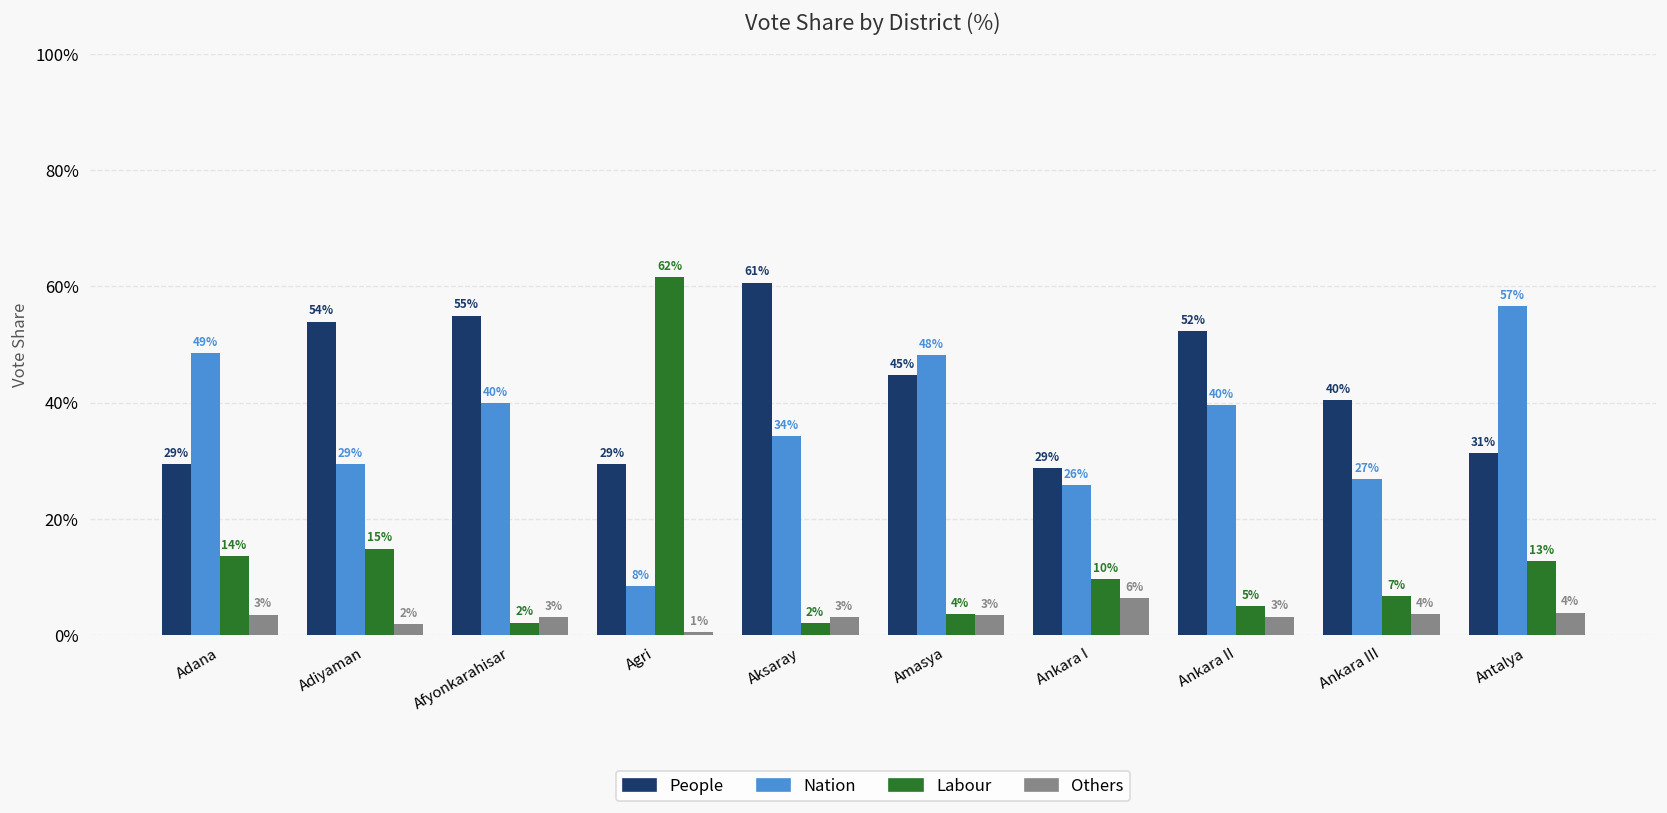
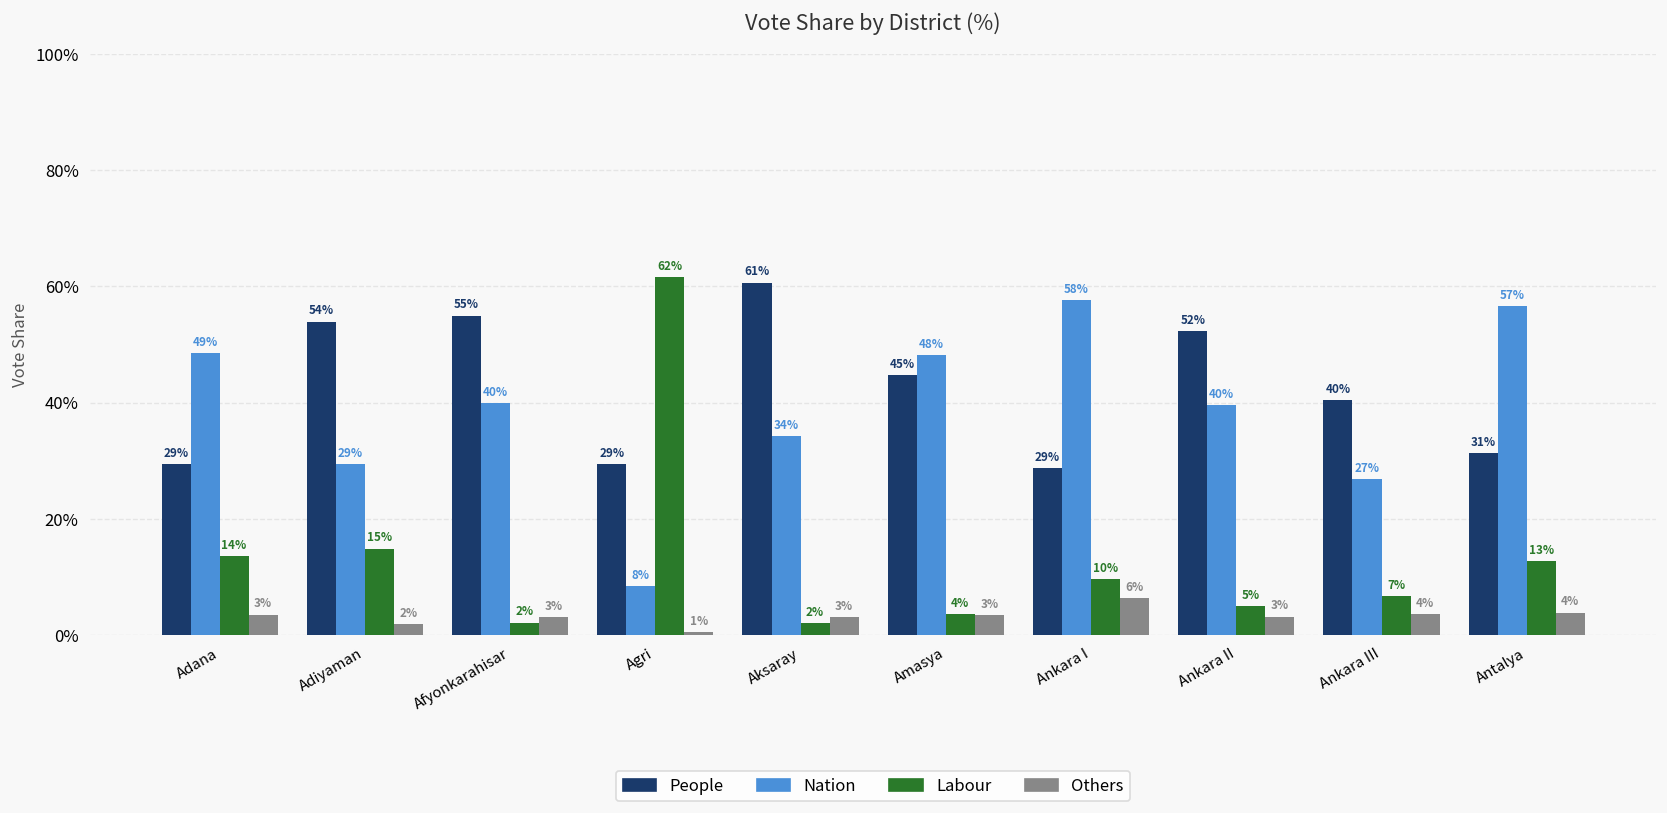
  {
    "People": {
      "Adana": "29%",
      "Adiyaman": "54%",
      "Afyonkarahisar": "55%",
      "Agri": "29%",
      "Aksaray": "61%",
      "Amasya": "45%",
      "Ankara I": "29%",
      "Ankara II": "52%",
      "Ankara III": "40%",
      "Antalya": "31%"
    },
    "Nation": {
      "Adana": "49%",
      "Adiyaman": "29%",
      "Afyonkarahisar": "40%",
      "Agri": "8%",
      "Aksaray": "34%",
      "Amasya": "48%",
-     "Ankara I": "26%",
+     "Ankara I": "58%",
      "Ankara II": "40%",
      "Ankara III": "27%",
      "Antalya": "57%"
    },
    "Labour": {
      "Adana": "14%",
      "Adiyaman": "15%",
      "Afyonkarahisar": "2%",
      "Agri": "62%",
      "Aksaray": "2%",
      "Amasya": "4%",
      "Ankara I": "10%",
      "Ankara II": "5%",
      "Ankara III": "7%",
      "Antalya": "13%"
    },
    "Others": {
      "Adana": "3%",
      "Adiyaman": "2%",
      "Afyonkarahisar": "3%",
      "Agri": "1%",
      "Aksaray": "3%",
      "Amasya": "3%",
      "Ankara I": "6%",
      "Ankara II": "3%",
      "Ankara III": "4%",
      "Antalya": "4%"
    }
  }
